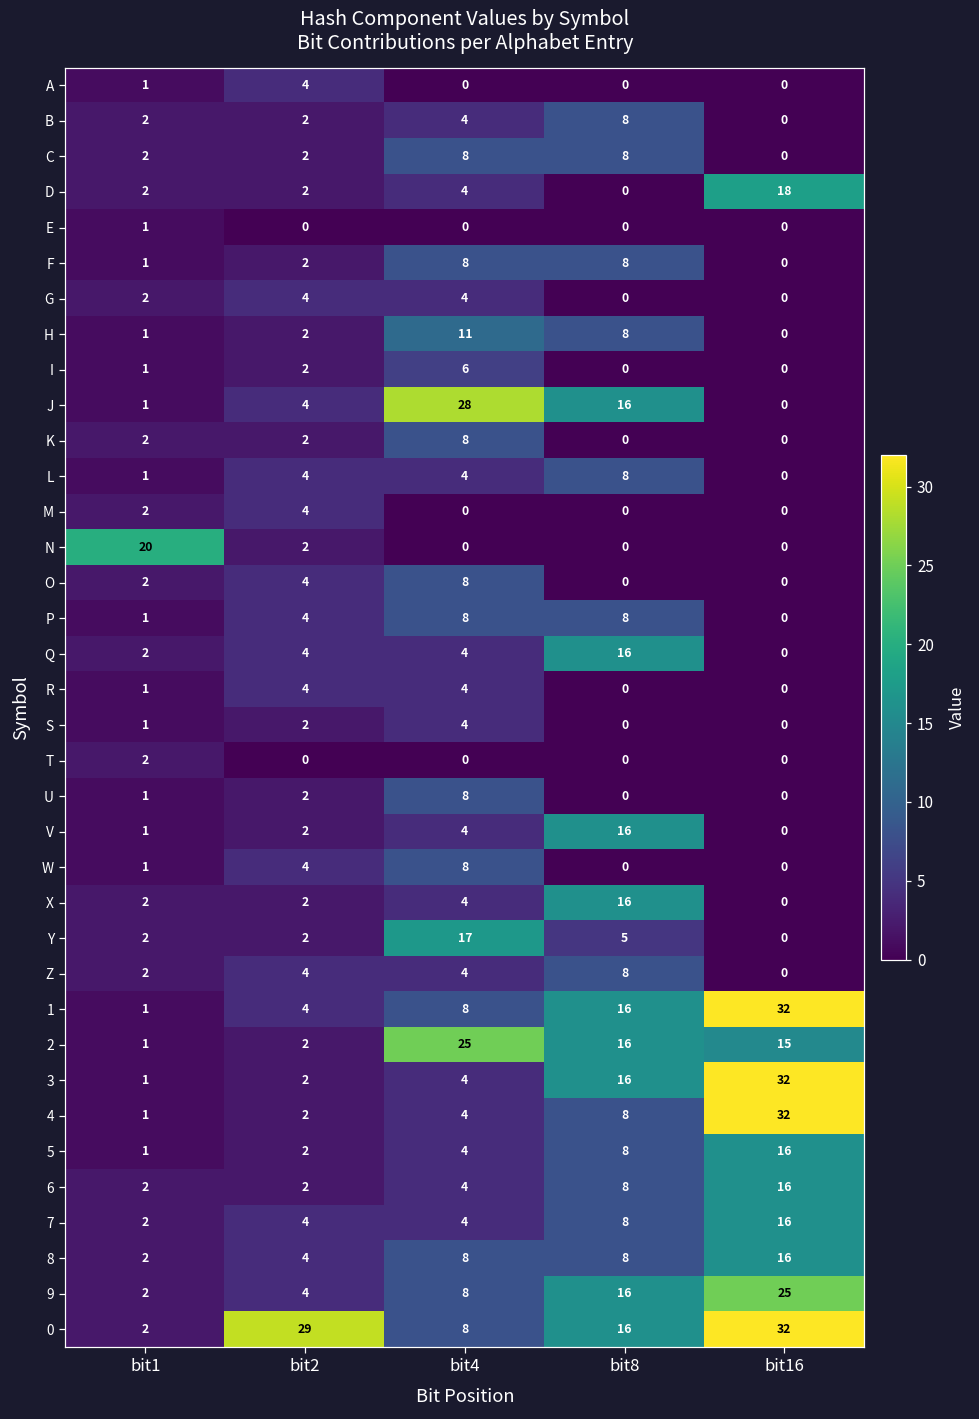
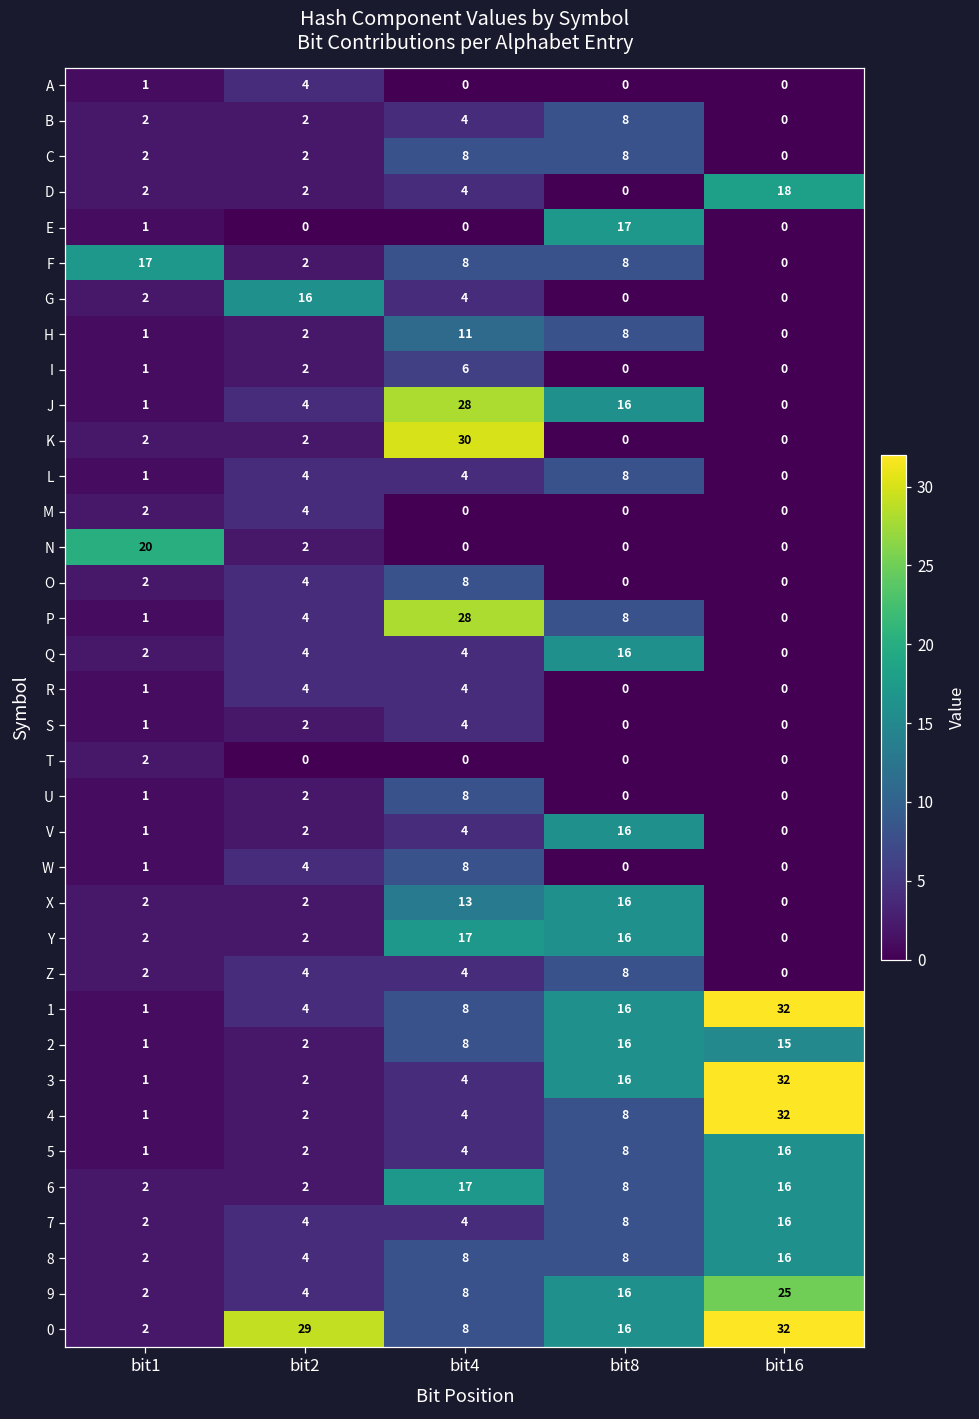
  {
    "A": {
      "bit1": 1,
      "bit2": 4,
      "bit4": 0,
      "bit8": 0,
      "bit16": 0
    },
    "B": {
      "bit1": 2,
      "bit2": 2,
      "bit4": 4,
      "bit8": 8,
      "bit16": 0
    },
    "C": {
      "bit1": 2,
      "bit2": 2,
      "bit4": 8,
      "bit8": 8,
      "bit16": 0
    },
    "D": {
      "bit1": 2,
      "bit2": 2,
      "bit4": 4,
      "bit8": 0,
      "bit16": 18
    },
    "E": {
      "bit1": 1,
      "bit2": 0,
      "bit4": 0,
-     "bit8": 0,
+     "bit8": 17,
      "bit16": 0
    },
    "F": {
-     "bit1": 1,
+     "bit1": 17,
      "bit2": 2,
      "bit4": 8,
      "bit8": 8,
      "bit16": 0
    },
    "G": {
      "bit1": 2,
-     "bit2": 4,
+     "bit2": 16,
      "bit4": 4,
      "bit8": 0,
      "bit16": 0
    },
    "H": {
      "bit1": 1,
      "bit2": 2,
      "bit4": 11,
      "bit8": 8,
      "bit16": 0
    },
    "I": {
      "bit1": 1,
      "bit2": 2,
      "bit4": 6,
      "bit8": 0,
      "bit16": 0
    },
    "J": {
      "bit1": 1,
      "bit2": 4,
      "bit4": 28,
      "bit8": 16,
      "bit16": 0
    },
    "K": {
      "bit1": 2,
      "bit2": 2,
-     "bit4": 8,
+     "bit4": 30,
      "bit8": 0,
      "bit16": 0
    },
    "L": {
      "bit1": 1,
      "bit2": 4,
      "bit4": 4,
      "bit8": 8,
      "bit16": 0
    },
    "M": {
      "bit1": 2,
      "bit2": 4,
      "bit4": 0,
      "bit8": 0,
      "bit16": 0
    },
    "N": {
      "bit1": 20,
      "bit2": 2,
      "bit4": 0,
      "bit8": 0,
      "bit16": 0
    },
    "O": {
      "bit1": 2,
      "bit2": 4,
      "bit4": 8,
      "bit8": 0,
      "bit16": 0
    },
    "P": {
      "bit1": 1,
      "bit2": 4,
-     "bit4": 8,
+     "bit4": 28,
      "bit8": 8,
      "bit16": 0
    },
    "Q": {
      "bit1": 2,
      "bit2": 4,
      "bit4": 4,
      "bit8": 16,
      "bit16": 0
    },
    "R": {
      "bit1": 1,
      "bit2": 4,
      "bit4": 4,
      "bit8": 0,
      "bit16": 0
    },
    "S": {
      "bit1": 1,
      "bit2": 2,
      "bit4": 4,
      "bit8": 0,
      "bit16": 0
    },
    "T": {
      "bit1": 2,
      "bit2": 0,
      "bit4": 0,
      "bit8": 0,
      "bit16": 0
    },
    "U": {
      "bit1": 1,
      "bit2": 2,
      "bit4": 8,
      "bit8": 0,
      "bit16": 0
    },
    "V": {
      "bit1": 1,
      "bit2": 2,
      "bit4": 4,
      "bit8": 16,
      "bit16": 0
    },
    "W": {
      "bit1": 1,
      "bit2": 4,
      "bit4": 8,
      "bit8": 0,
      "bit16": 0
    },
    "X": {
      "bit1": 2,
      "bit2": 2,
-     "bit4": 4,
+     "bit4": 13,
      "bit8": 16,
      "bit16": 0
    },
    "Y": {
      "bit1": 2,
      "bit2": 2,
      "bit4": 17,
-     "bit8": 5,
+     "bit8": 16,
      "bit16": 0
    },
    "Z": {
      "bit1": 2,
      "bit2": 4,
      "bit4": 4,
      "bit8": 8,
      "bit16": 0
    },
    "1": {
      "bit1": 1,
      "bit2": 4,
      "bit4": 8,
      "bit8": 16,
      "bit16": 32
    },
    "2": {
      "bit1": 1,
      "bit2": 2,
-     "bit4": 25,
+     "bit4": 8,
      "bit8": 16,
      "bit16": 15
    },
    "3": {
      "bit1": 1,
      "bit2": 2,
      "bit4": 4,
      "bit8": 16,
      "bit16": 32
    },
    "4": {
      "bit1": 1,
      "bit2": 2,
      "bit4": 4,
      "bit8": 8,
      "bit16": 32
    },
    "5": {
      "bit1": 1,
      "bit2": 2,
      "bit4": 4,
      "bit8": 8,
      "bit16": 16
    },
    "6": {
      "bit1": 2,
      "bit2": 2,
-     "bit4": 4,
+     "bit4": 17,
      "bit8": 8,
      "bit16": 16
    },
    "7": {
      "bit1": 2,
      "bit2": 4,
      "bit4": 4,
      "bit8": 8,
      "bit16": 16
    },
    "8": {
      "bit1": 2,
      "bit2": 4,
      "bit4": 8,
      "bit8": 8,
      "bit16": 16
    },
    "9": {
      "bit1": 2,
      "bit2": 4,
      "bit4": 8,
      "bit8": 16,
      "bit16": 25
    },
    "0": {
      "bit1": 2,
      "bit2": 29,
      "bit4": 8,
      "bit8": 16,
      "bit16": 32
    }
  }
